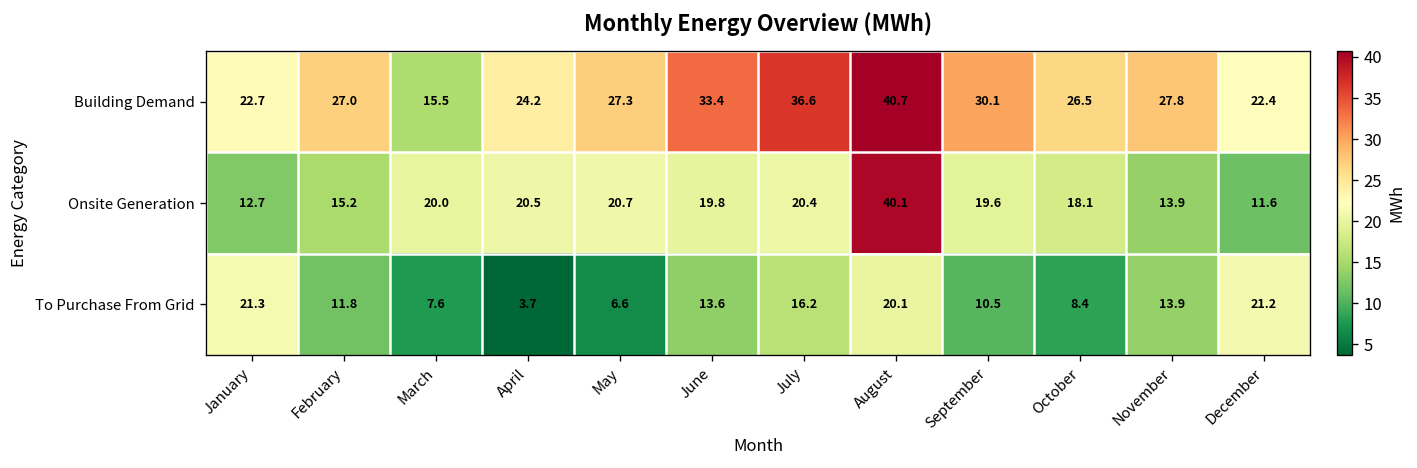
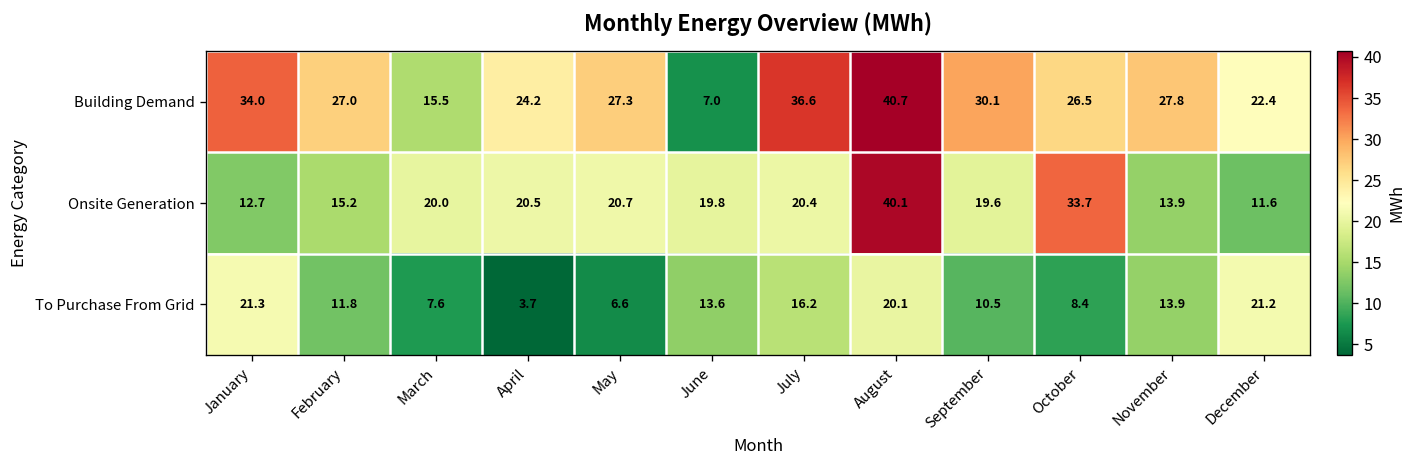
  {
    "Building Demand": {
-     "January": 22.7,
+     "January": 34.0,
      "February": 27.0,
      "March": 15.5,
      "April": 24.2,
      "May": 27.3,
-     "June": 33.4,
+     "June": 7.0,
      "July": 36.6,
      "August": 40.7,
      "September": 30.1,
      "October": 26.5,
      "November": 27.8,
      "December": 22.4
    },
    "Onsite Generation": {
      "January": 12.7,
      "February": 15.2,
      "March": 20.0,
      "April": 20.5,
      "May": 20.7,
      "June": 19.8,
      "July": 20.4,
      "August": 40.1,
      "September": 19.6,
-     "October": 18.1,
+     "October": 33.7,
      "November": 13.9,
      "December": 11.6
    },
    "To Purchase From Grid": {
      "January": 21.3,
      "February": 11.8,
      "March": 7.6,
      "April": 3.7,
      "May": 6.6,
      "June": 13.6,
      "July": 16.2,
      "August": 20.1,
      "September": 10.5,
      "October": 8.4,
      "November": 13.9,
      "December": 21.2
    }
  }
